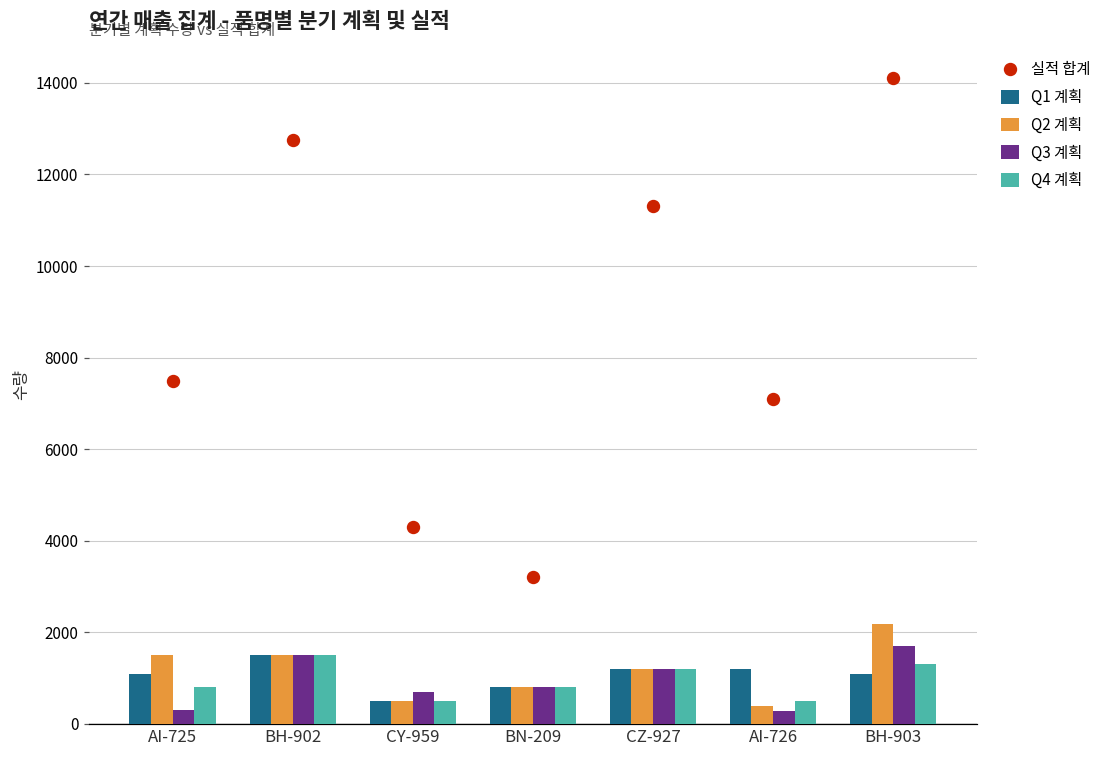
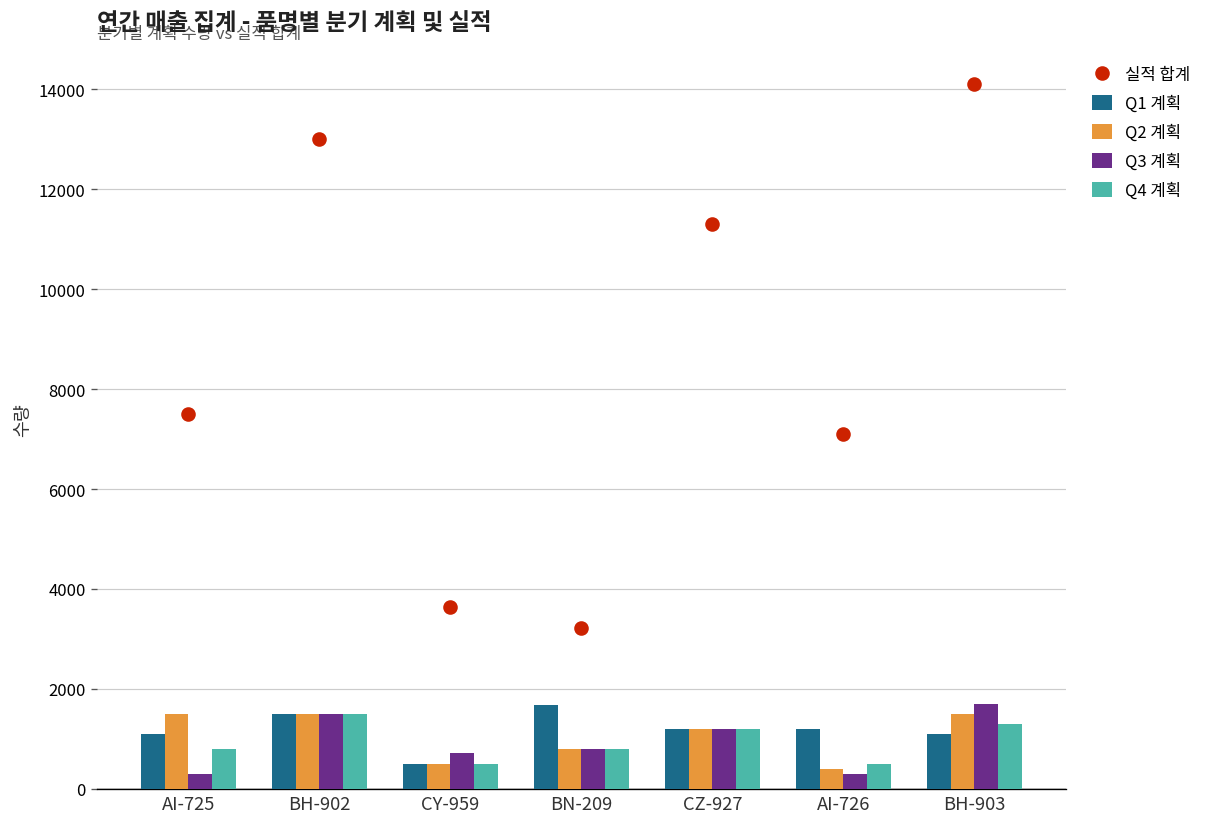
  {
    "Q1 계획": {
      "AI-725": 1100,
      "BH-902": 1500,
      "CY-959": 500,
-     "BN-209": 800,
+     "BN-209": 1700,
      "CZ-927": 1200,
      "AI-726": 1200,
      "BH-903": 1100
    },
    "실적 합계": {
-     "BH-902": 12800,
-     "CY-959": 4300
+     "BH-902": 13000,
+     "CY-959": 3600
    },
    "Q2 계획": {
      "AI-725": 1500,
      "BH-902": 1500,
      "CY-959": 500,
      "BN-209": 800,
      "CZ-927": 1200,
      "AI-726": 400,
-     "BH-903": 2200
+     "BH-903": 1500
    },
    "Q3 계획": {
      "AI-725": 300,
      "BH-902": 1500,
      "CY-959": 700,
      "BN-209": 800,
      "CZ-927": 1200,
      "AI-726": 300,
      "BH-903": 1700
    },
    "Q4 계획": {
      "AI-725": 800,
      "BH-902": 1500,
      "CY-959": 500,
      "BN-209": 800,
      "CZ-927": 1200,
      "AI-726": 500,
      "BH-903": 1300
    }
  }
